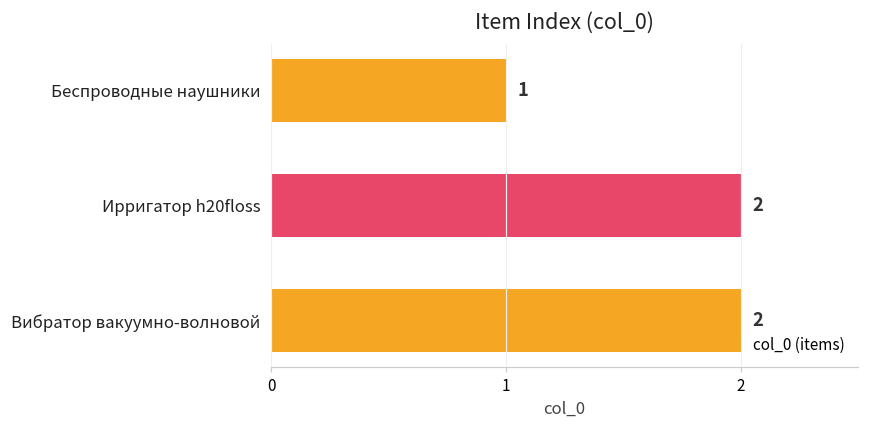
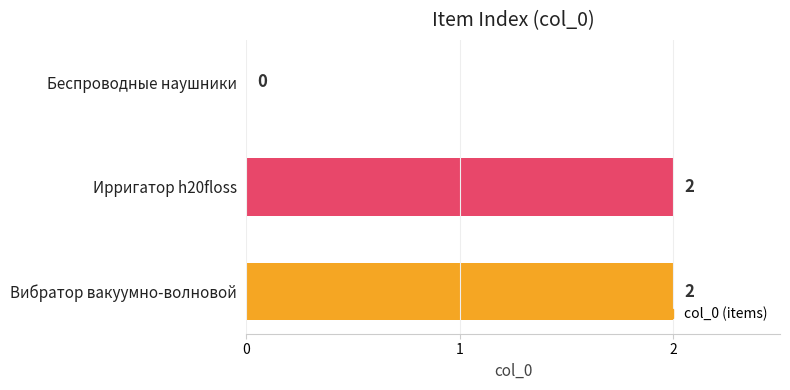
  {
-   "Беспроводные наушники": 1,
+   "Беспроводные наушники": 0,
    "Ирригатор h20floss": 2,
    "Вибратор вакуумно-волновой": 2
  }
